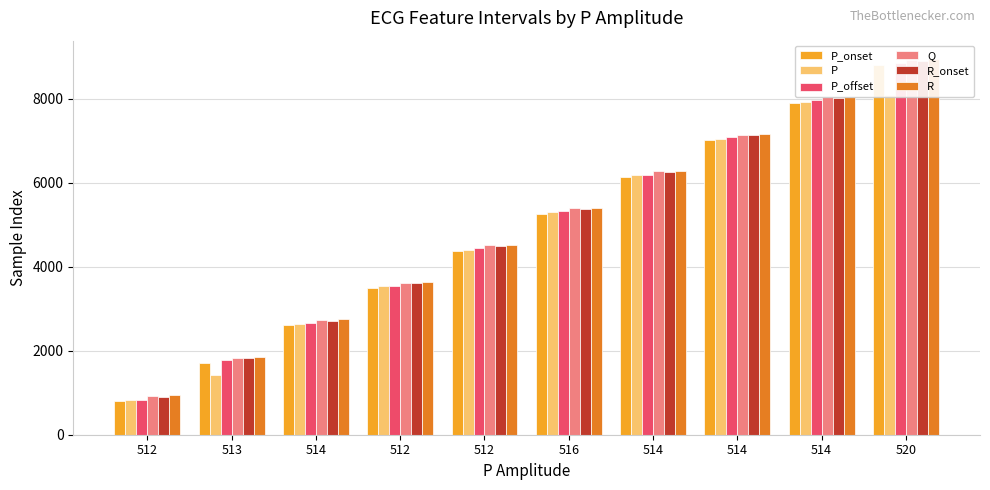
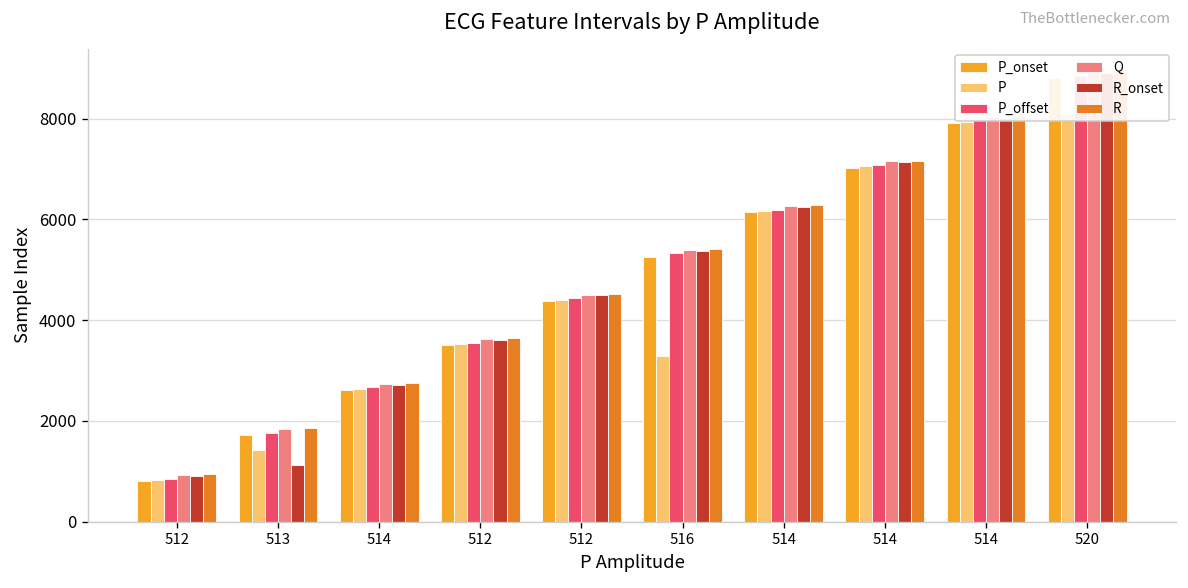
  {
    "P": {
      "513": 1400,
-     "516": 5300
+     "516": 3300
    },
    "R_onset": {
-     "513": 1800,
+     "513": 1100,
      "516": 5400
    }
  }
